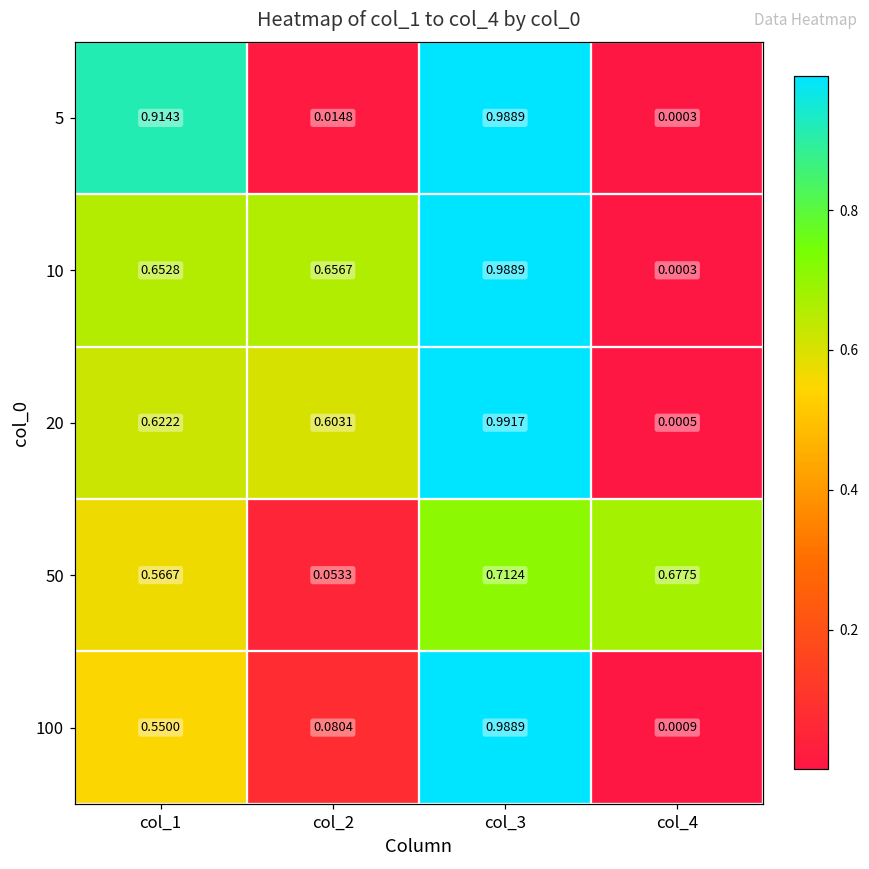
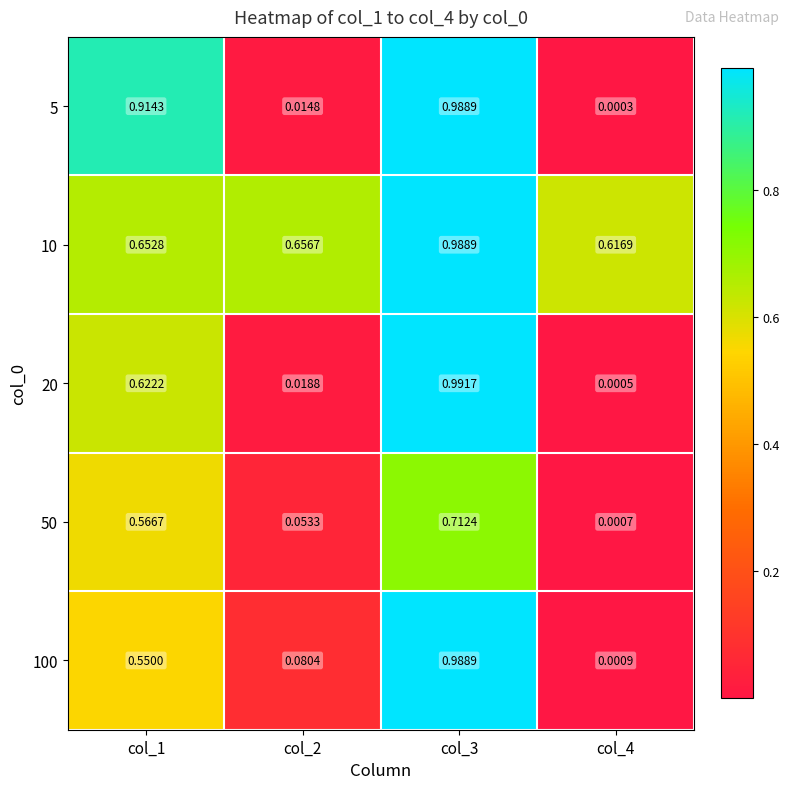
  {
    "10": {
-     "col_4": 0.0003
+     "col_4": 0.6169
    },
    "20": {
-     "col_2": 0.6031
+     "col_2": 0.0188
    },
    "50": {
-     "col_4": 0.6775
+     "col_4": 0.0007
    }
  }
